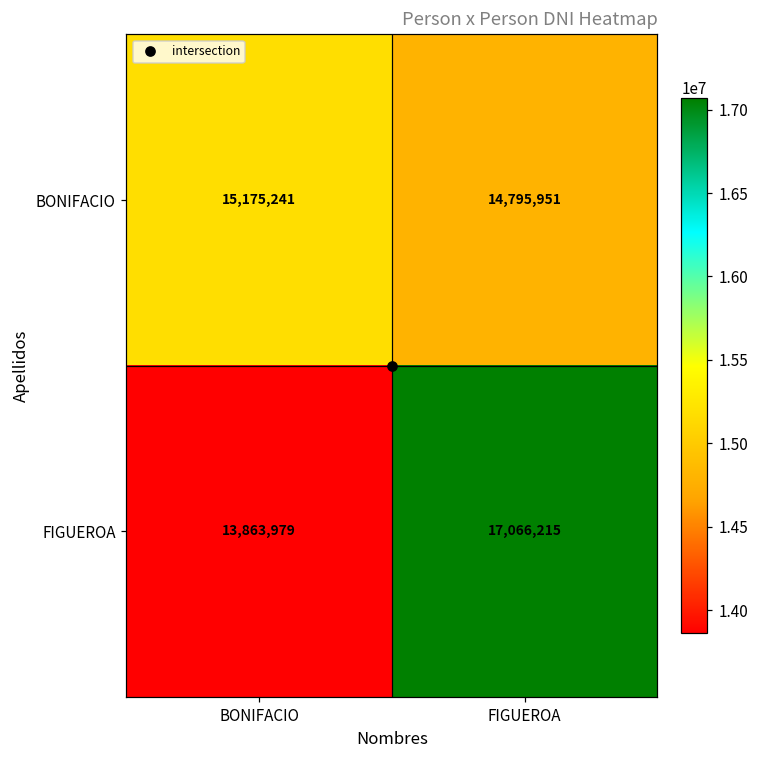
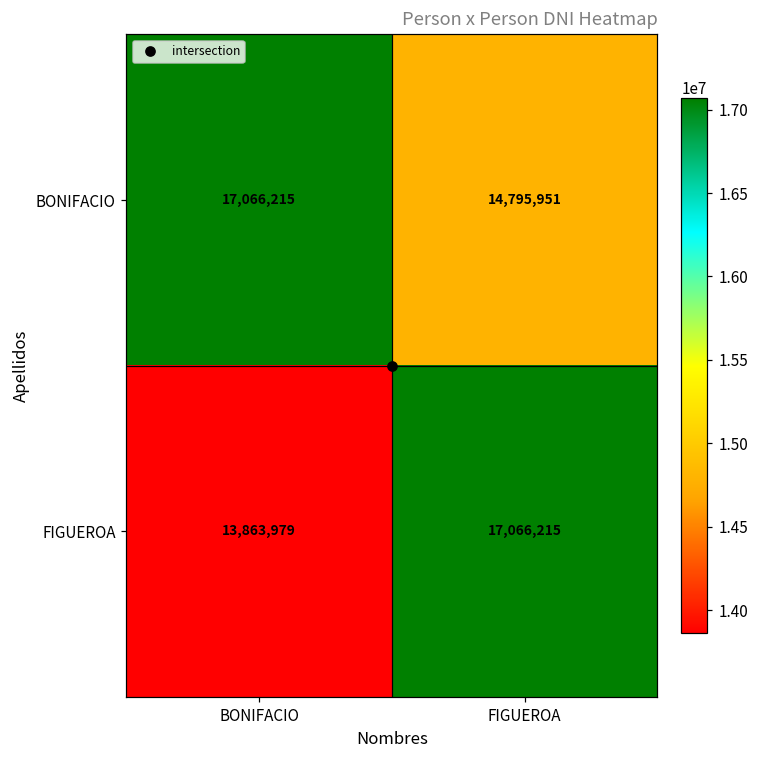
  {
    "BONIFACIO": {
-     "BONIFACIO": "15,175,241",
+     "BONIFACIO": "17,066,215",
      "FIGUEROA": "14,795,951"
    },
    "FIGUEROA": {
      "BONIFACIO": "13,863,979",
      "FIGUEROA": "17,066,215"
    }
  }
